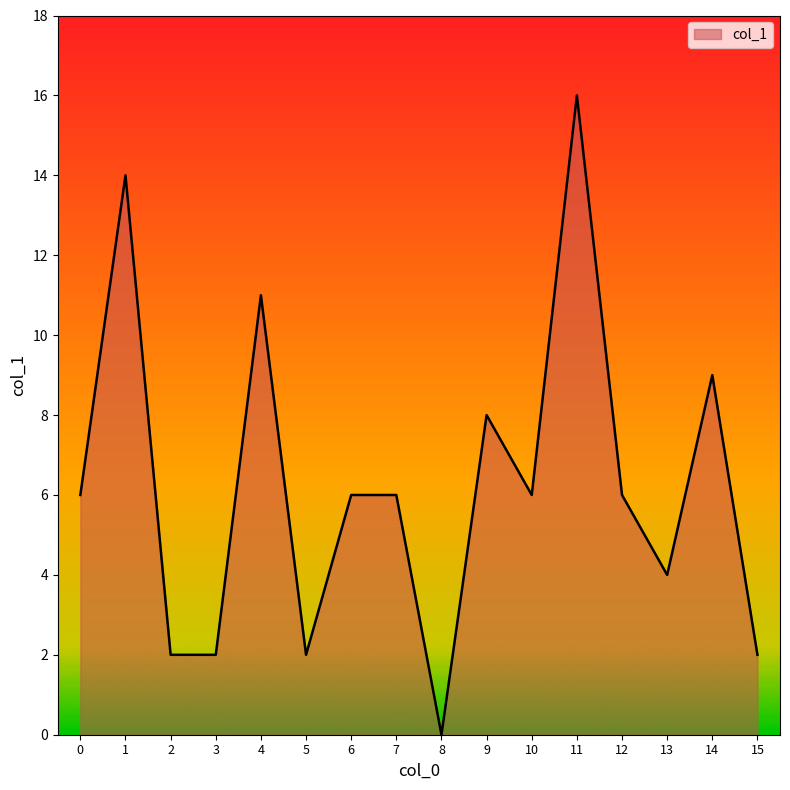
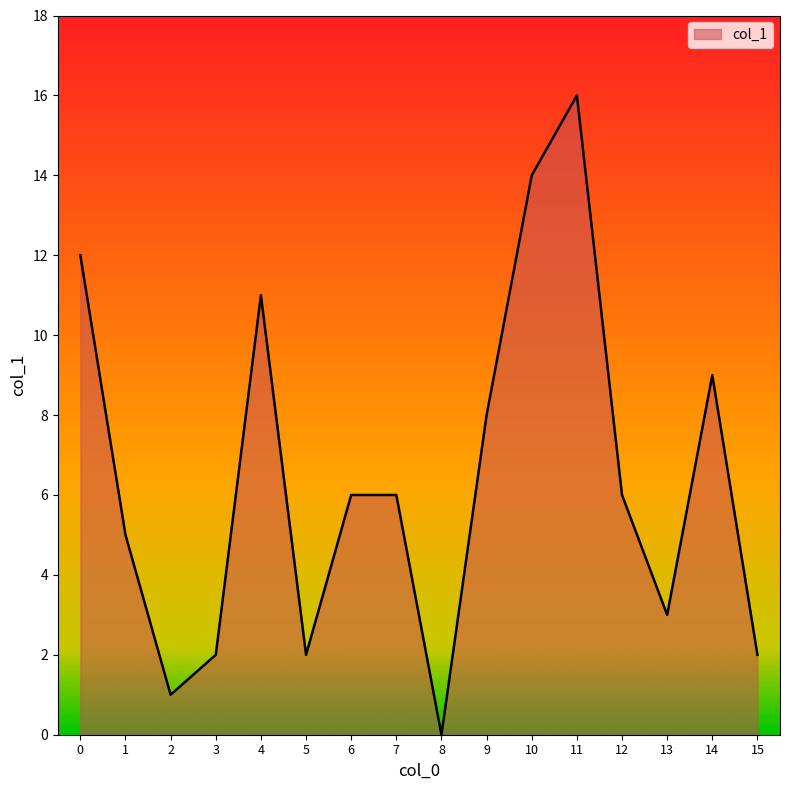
  {
-   "0": 6,
-   "1": 14,
-   "2": 2,
+   "0": 12,
+   "1": 5,
+   "2": 1,
    "3": 2,
    "4": 11,
    "5": 2,
    "6": 6,
    "7": 6,
    "8": 0,
    "9": 8,
-   "10": 6,
+   "10": 14,
    "11": 16,
    "12": 6,
-   "13": 4,
+   "13": 3,
    "14": 9,
    "15": 2
  }
